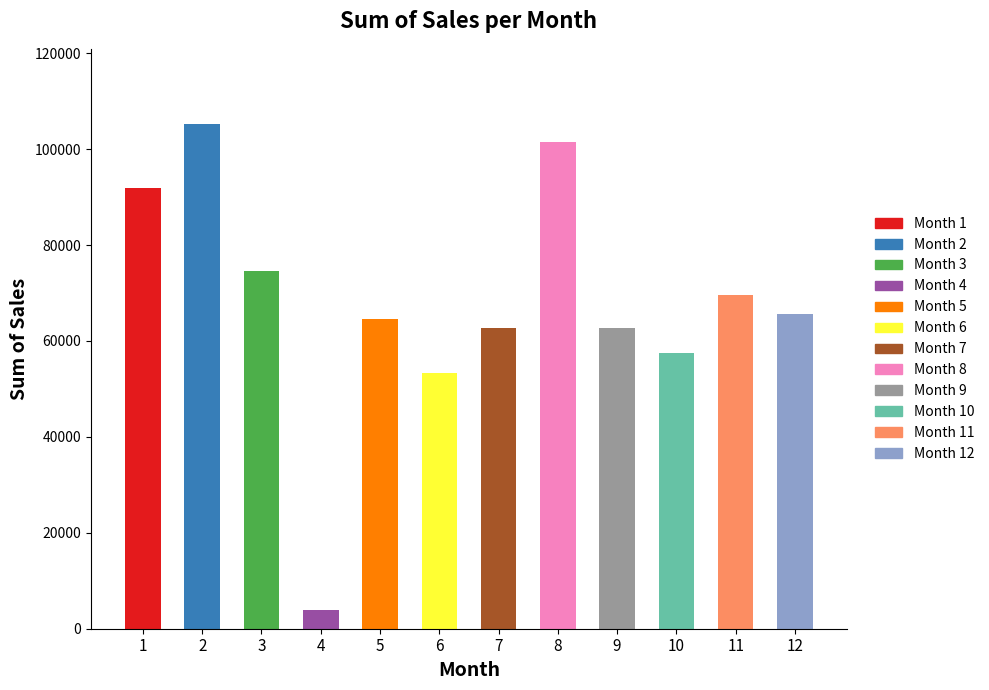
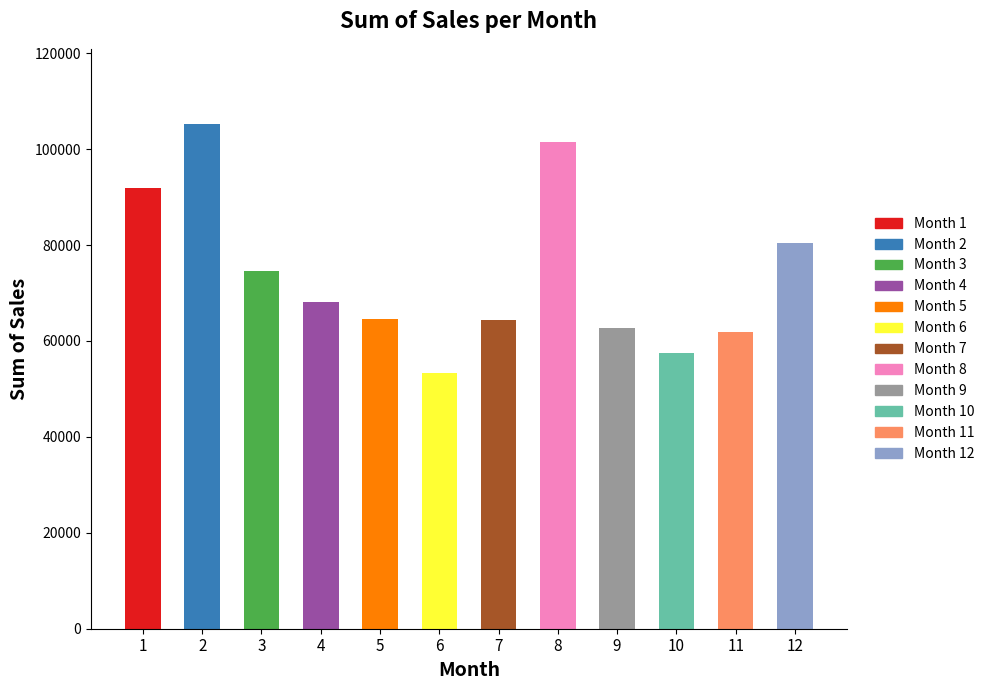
  {
    "1": 92000,
    "2": 105000,
    "3": 75000,
-   "4": 4000,
+   "4": 68000,
    "5": 65000,
    "6": 53000,
-   "7": 63000,
+   "7": 64000,
    "8": 102000,
    "9": 63000,
    "10": 58000,
-   "11": 70000,
-   "12": 66000
+   "11": 62000,
+   "12": 80000
  }
